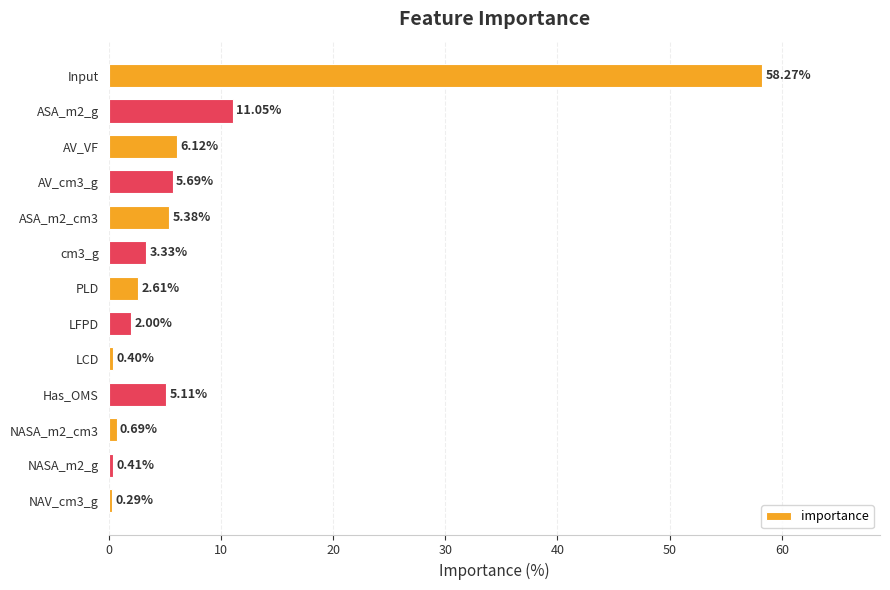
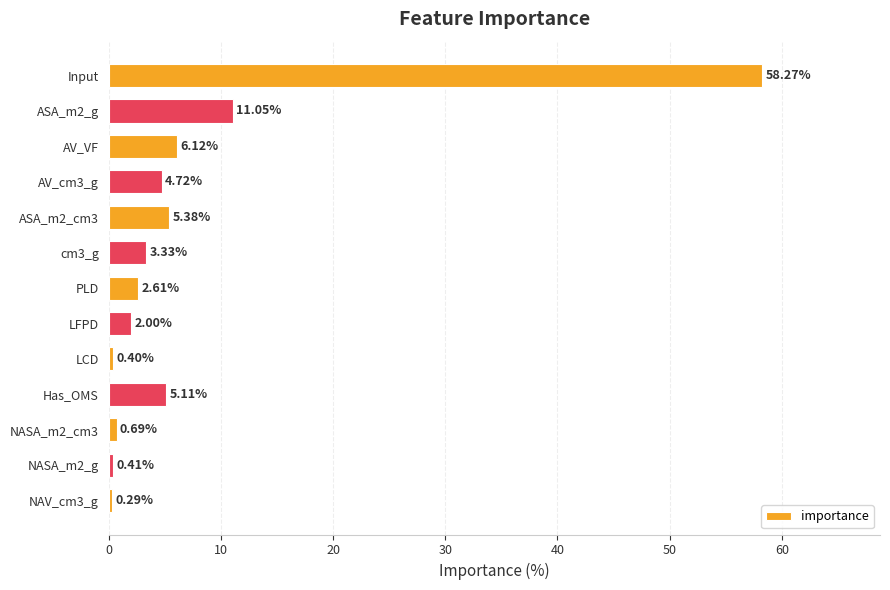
  {
    "Input": "58.27%",
    "ASA_m2_g": "11.05%",
    "AV_VF": "6.12%",
-   "AV_cm3_g": "5.69%",
+   "AV_cm3_g": "4.72%",
    "ASA_m2_cm3": "5.38%",
    "cm3_g": "3.33%",
    "PLD": "2.61%",
    "LFPD": "2.00%",
    "LCD": "0.40%",
    "Has_OMS": "5.11%",
    "NASA_m2_cm3": "0.69%",
    "NASA_m2_g": "0.41%",
    "NAV_cm3_g": "0.29%"
  }
